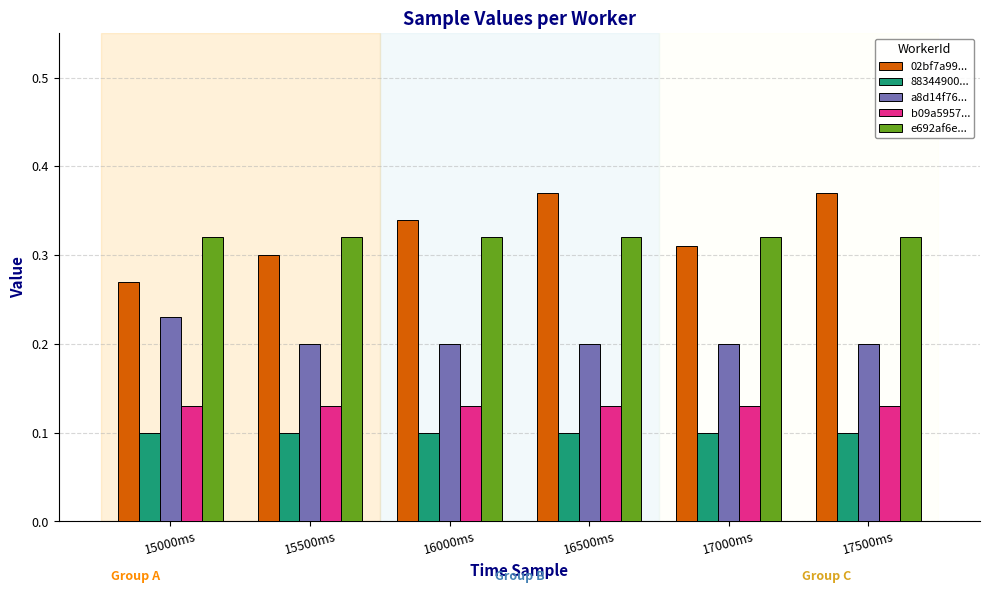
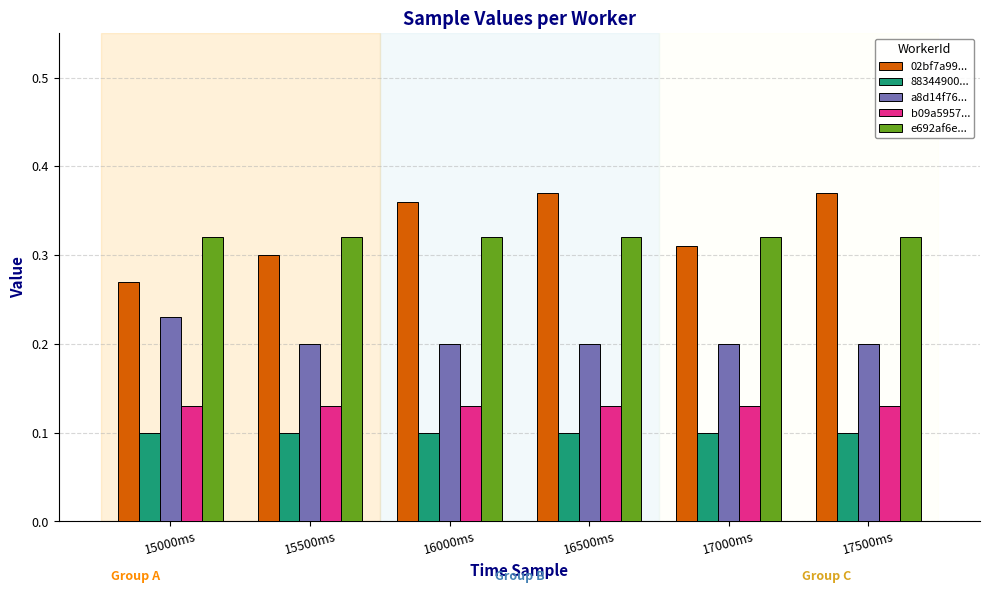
  {
    "02bf7a99...": {
      "15000ms": 0.27,
      "15500ms": 0.30,
-     "16000ms": 0.34,
+     "16000ms": 0.36,
      "16500ms": 0.37,
      "17000ms": 0.31,
      "17500ms": 0.37
    },
    "88344900...": {
      "15000ms": 0.10,
      "15500ms": 0.10,
      "16000ms": 0.10,
      "16500ms": 0.10,
      "17000ms": 0.10,
      "17500ms": 0.10
    },
    "a8d14f76...": {
      "15000ms": 0.23,
      "15500ms": 0.20,
      "16000ms": 0.20,
      "16500ms": 0.20,
      "17000ms": 0.20,
      "17500ms": 0.20
    },
    "b09a5957...": {
      "15000ms": 0.13,
      "15500ms": 0.13,
      "16000ms": 0.13,
      "16500ms": 0.13,
      "17000ms": 0.13,
      "17500ms": 0.13
    },
    "e692af6e...": {
      "15000ms": 0.32,
      "15500ms": 0.32,
      "16000ms": 0.32,
      "16500ms": 0.32,
      "17000ms": 0.32,
      "17500ms": 0.32
    }
  }
